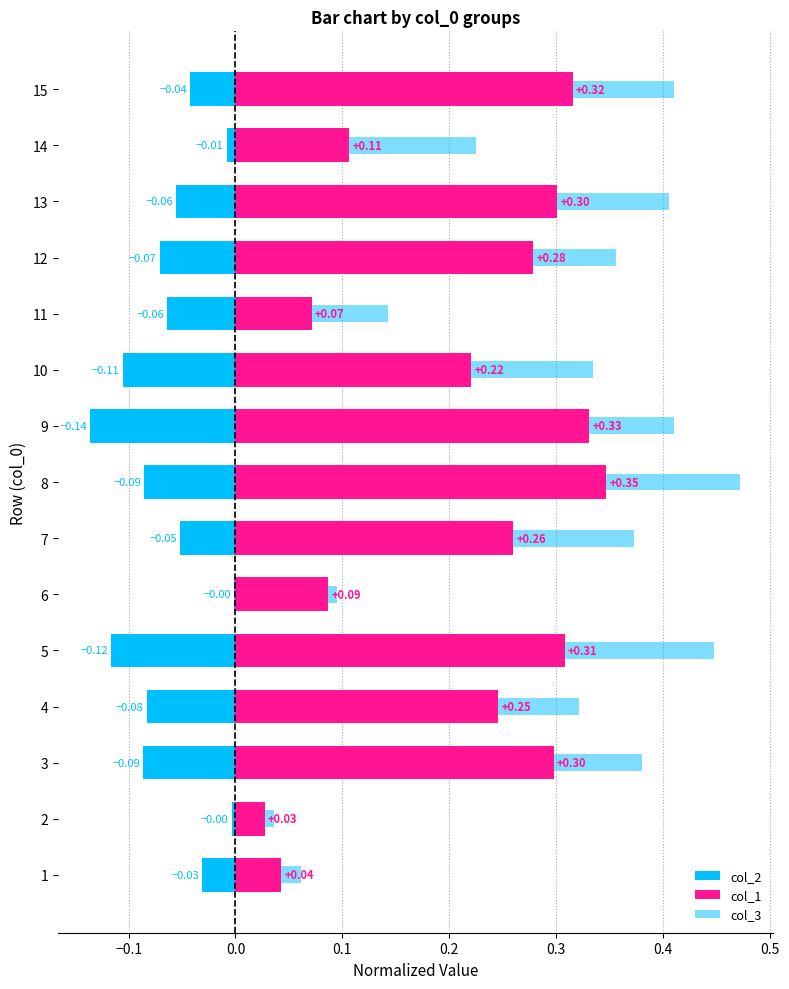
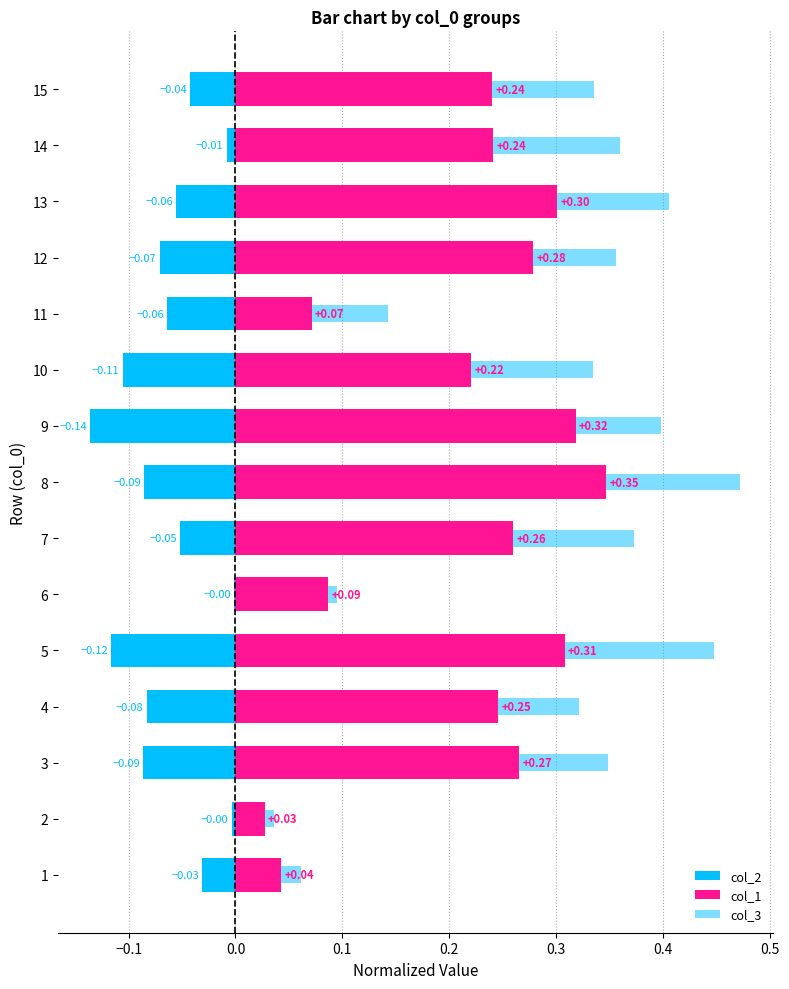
  {
    "col_1": {
-     "15": "+0.32",
-     "14": "+0.11",
+     "15": "+0.24",
+     "14": "+0.24",
      "13": "+0.30",
      "12": "+0.28",
      "10": "+0.22",
-     "9": "+0.33",
+     "9": "+0.32",
      "8": "+0.35",
      "7": "+0.26",
      "6": "+0.09",
      "5": "+0.31",
      "4": "+0.25",
-     "3": "+0.30",
+     "3": "+0.27",
      "2": "+0.03",
      "1": "+0.04"
    }
  }
